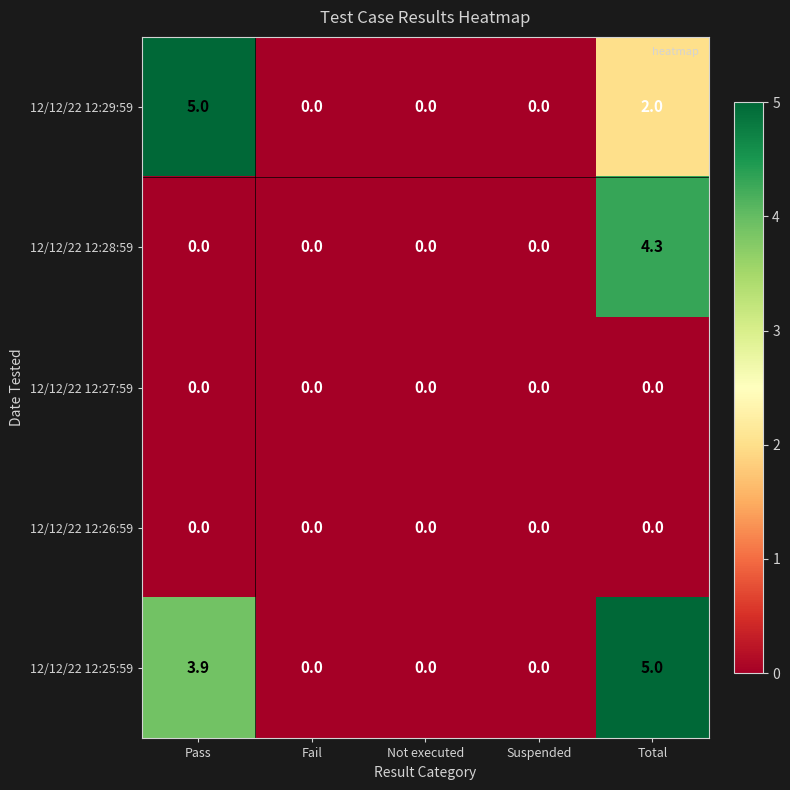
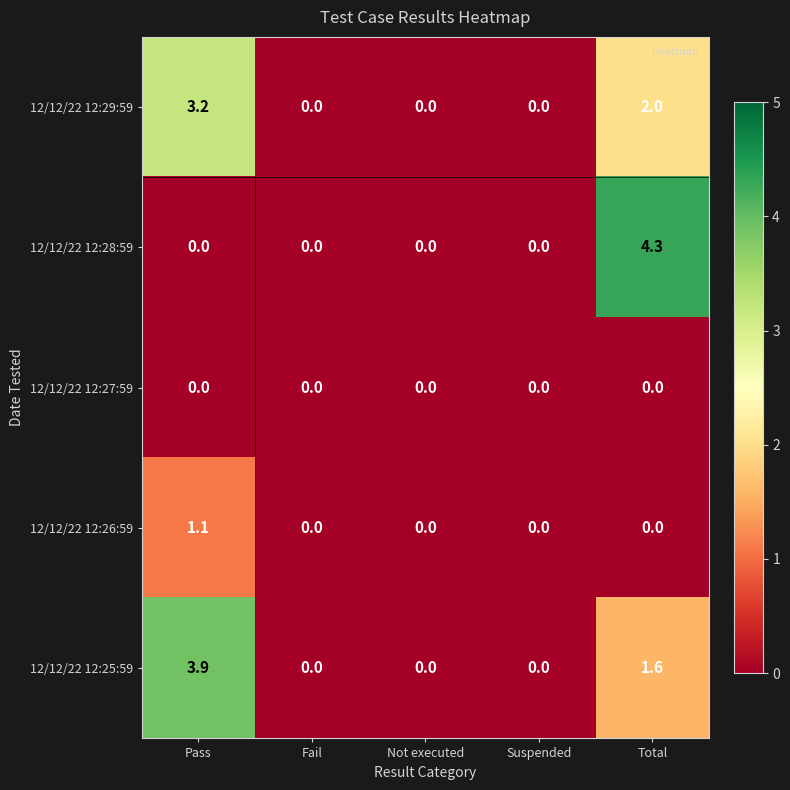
  {
    "12/12/22 12:29:59": {
-     "Pass": 5.0,
+     "Pass": 3.2,
      "Fail": 0.0,
      "Not executed": 0.0,
      "Suspended": 0.0,
      "Total": 2.0
    },
    "12/12/22 12:28:59": {
      "Pass": 0.0,
      "Fail": 0.0,
      "Not executed": 0.0,
      "Suspended": 0.0,
      "Total": 4.3
    },
    "12/12/22 12:27:59": {
      "Pass": 0.0,
      "Fail": 0.0,
      "Not executed": 0.0,
      "Suspended": 0.0,
      "Total": 0.0
    },
    "12/12/22 12:26:59": {
-     "Pass": 0.0,
+     "Pass": 1.1,
      "Fail": 0.0,
      "Not executed": 0.0,
      "Suspended": 0.0,
      "Total": 0.0
    },
    "12/12/22 12:25:59": {
      "Pass": 3.9,
      "Fail": 0.0,
      "Not executed": 0.0,
      "Suspended": 0.0,
-     "Total": 5.0
+     "Total": 1.6
    }
  }
